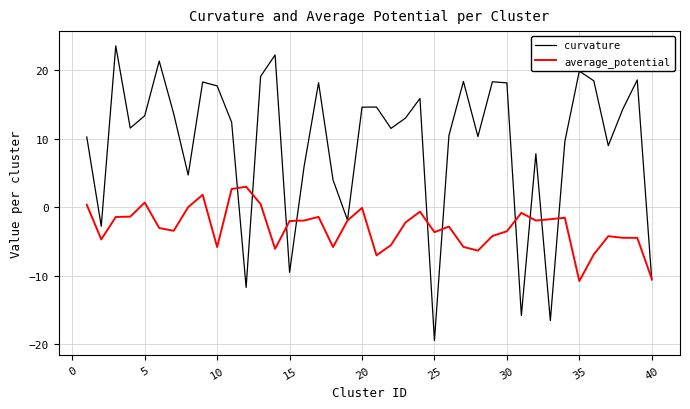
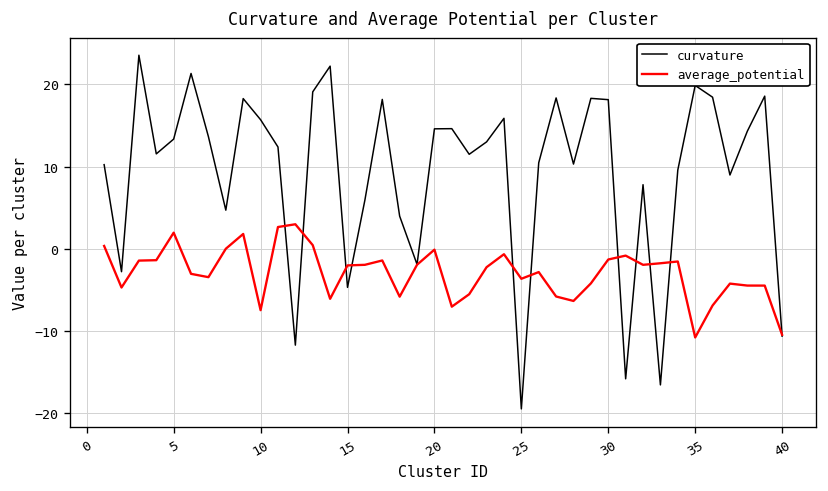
  {
    "curvature": {
      "5": 13,
-     "10": 18,
-     "15": -10,
+     "10": 16,
+     "15": -5,
      "20": 15,
      "25": -20,
      "30": 18,
      "35": 20
    },
    "average_potential": {
-     "5": 1,
-     "10": -6,
+     "5": 2,
+     "10": -7,
      "15": -2,
      "20": 0,
      "25": -4,
-     "30": -4,
+     "30": -1,
      "35": -11
    }
  }
